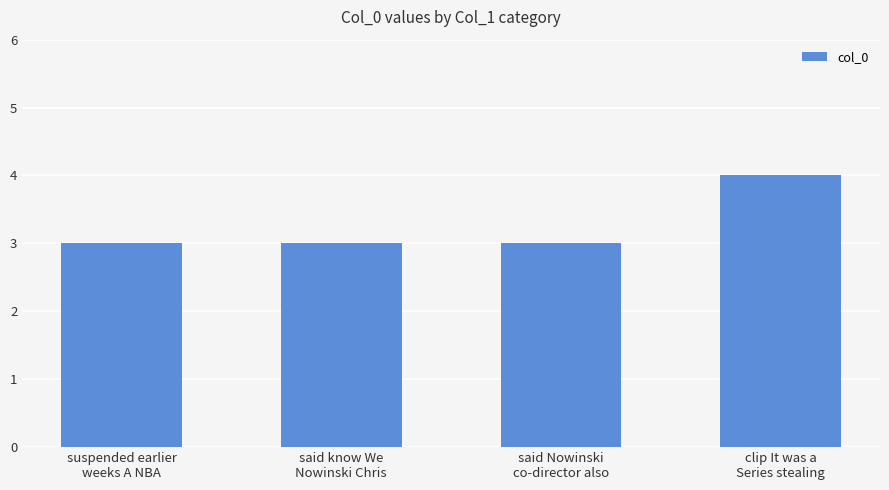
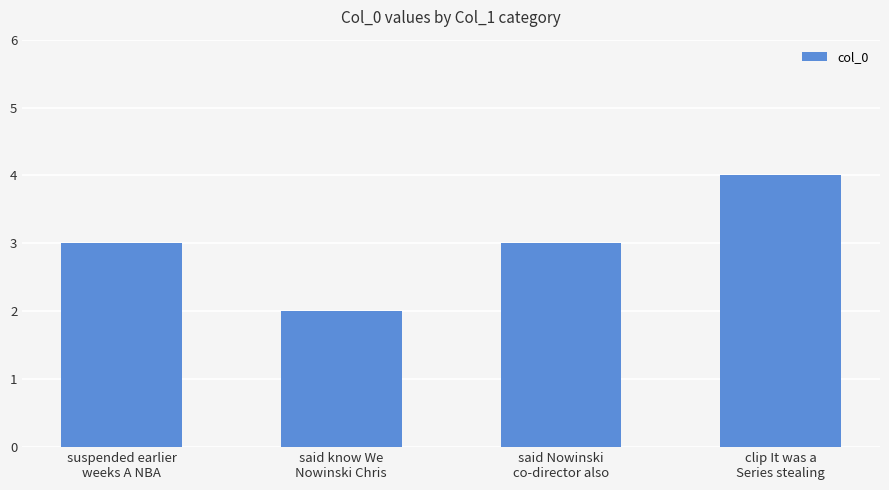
  {
    "suspended earlier weeks A NBA": 3,
-   "said know We Nowinski Chris": 3,
+   "said know We Nowinski Chris": 2,
    "said Nowinski co-director also": 3,
    "clip It was a Series stealing": 4
  }
